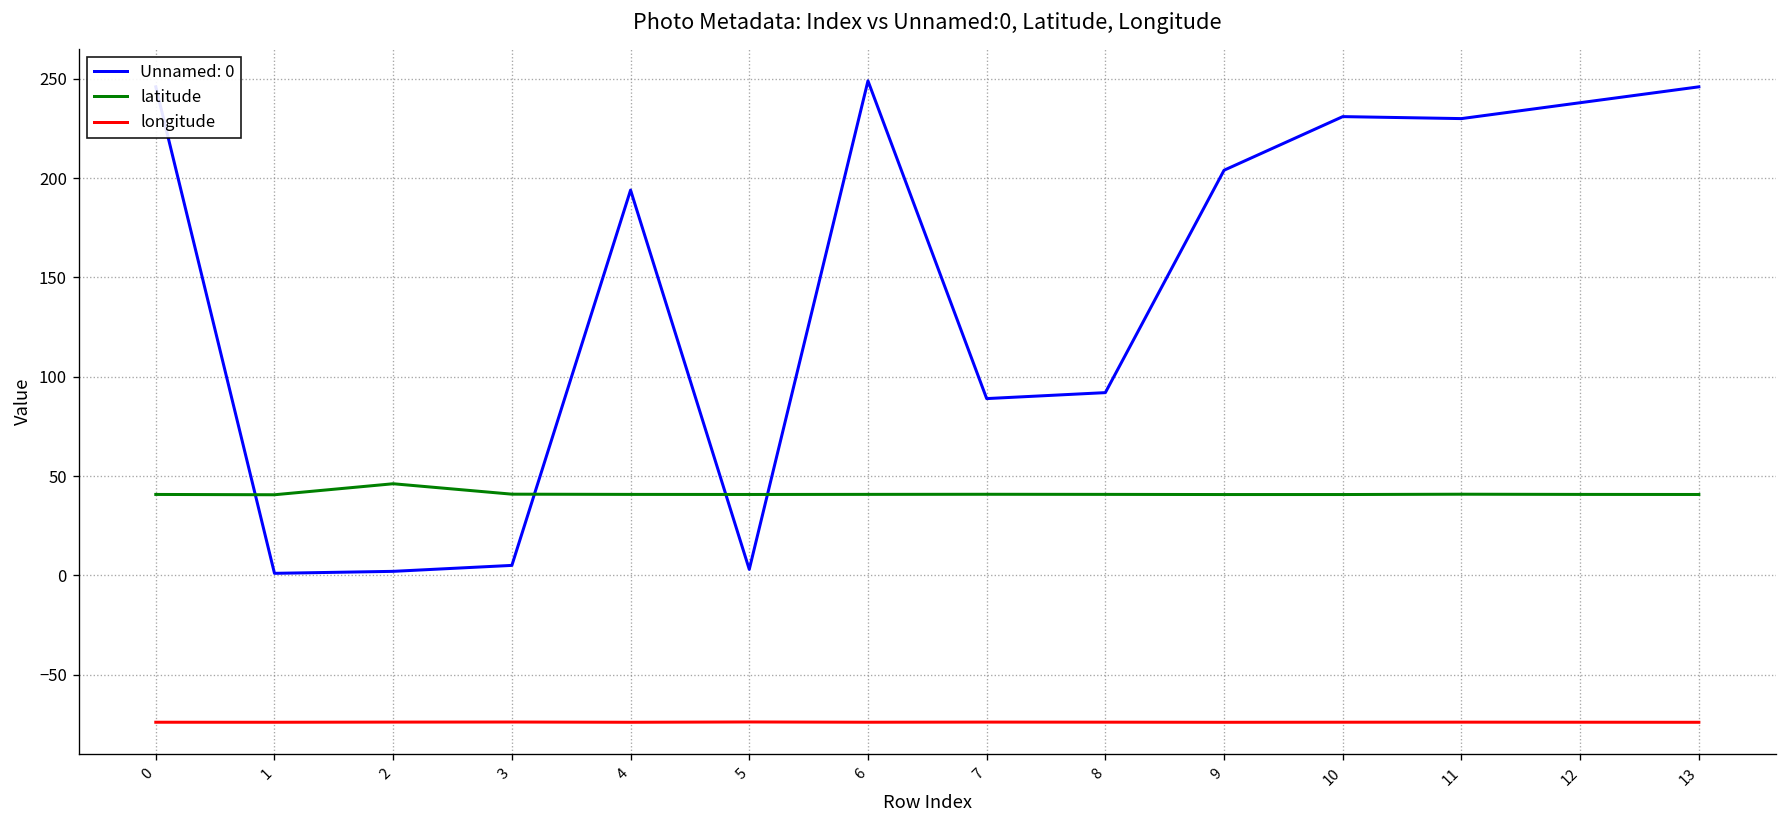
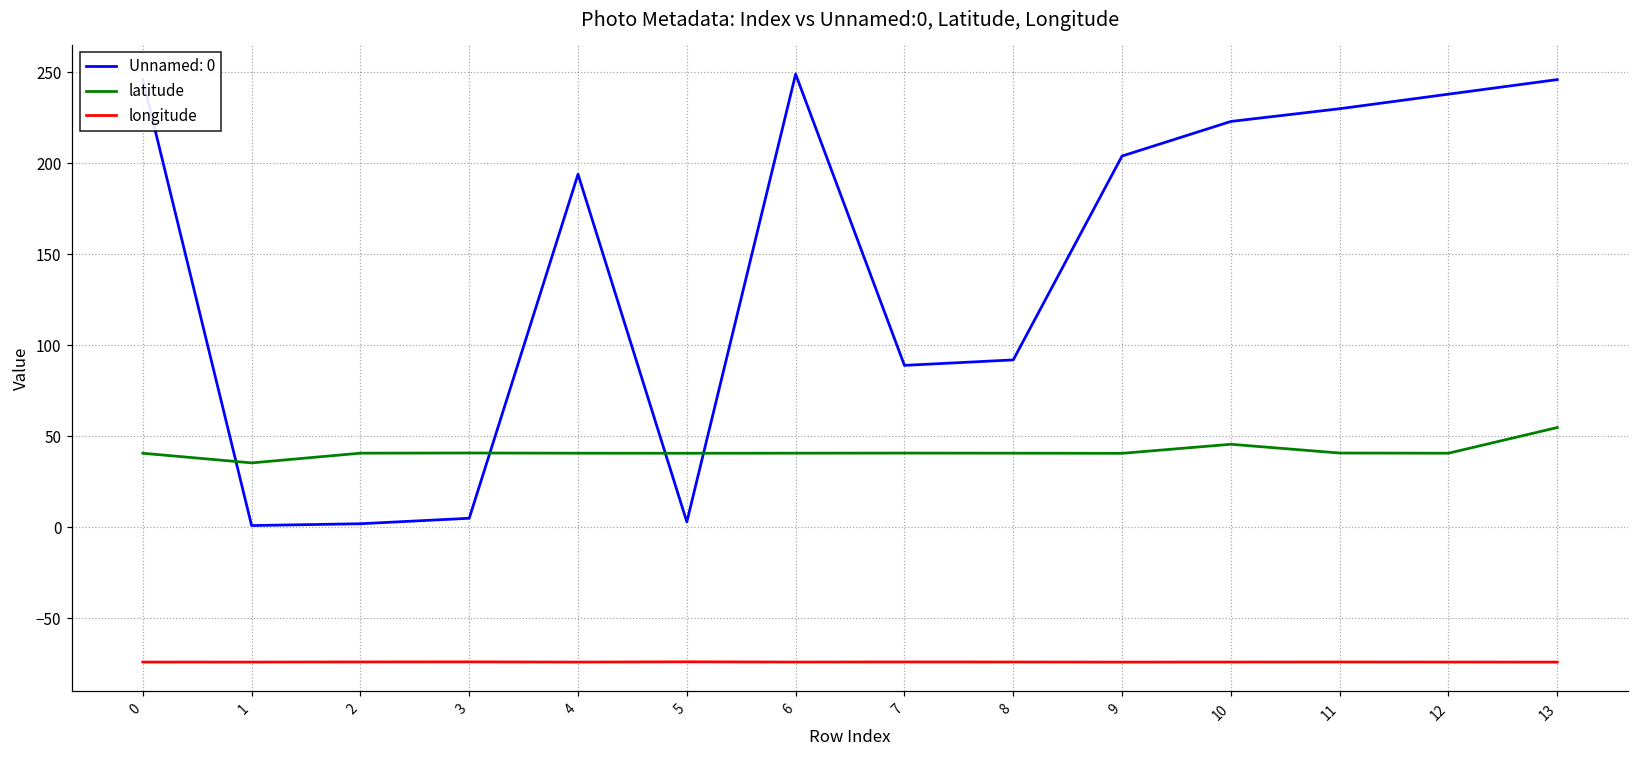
  {
    "Unnamed: 0": {
      "1": 1,
      "2": 2,
      "3": 5,
      "4": 194,
      "5": 3,
      "6": 249,
      "7": 89,
      "8": 92,
      "9": 204,
-     "10": 231,
+     "10": 223,
      "11": 230,
      "12": 238,
      "13": 246
    },
    "latitude": {
      "0": 41,
-     "1": 41,
-     "2": 46,
+     "1": 35,
+     "2": 41,
      "3": 41,
      "4": 41,
      "5": 41,
      "6": 41,
      "7": 41,
      "8": 41,
      "9": 41,
-     "10": 41,
+     "10": 46,
      "11": 41,
      "12": 41,
-     "13": 41
+     "13": 55
    },
    "longitude": {
      "0": -74,
      "1": -74,
      "2": -74,
      "3": -74,
      "4": -74,
      "5": -74,
      "6": -74,
      "7": -74,
      "8": -74,
      "9": -74,
      "10": -74,
      "11": -74,
      "12": -74,
      "13": -74
    }
  }
